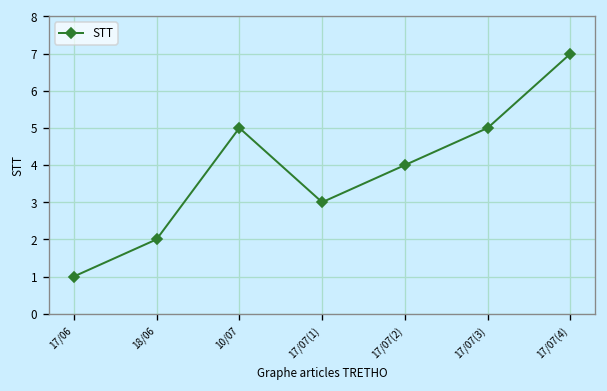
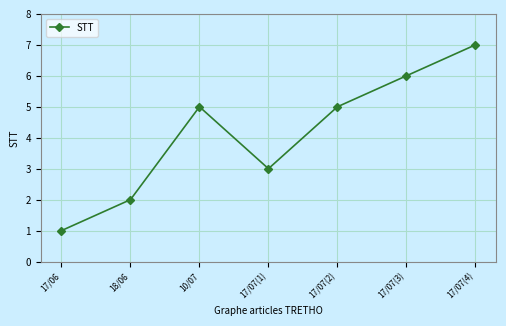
  {
    "17/06": 1,
    "18/06": 2,
    "10/07": 5,
    "17/07(1)": 3,
-   "17/07(2)": 4,
-   "17/07(3)": 5,
+   "17/07(2)": 5,
+   "17/07(3)": 6,
    "17/07(4)": 7
  }
